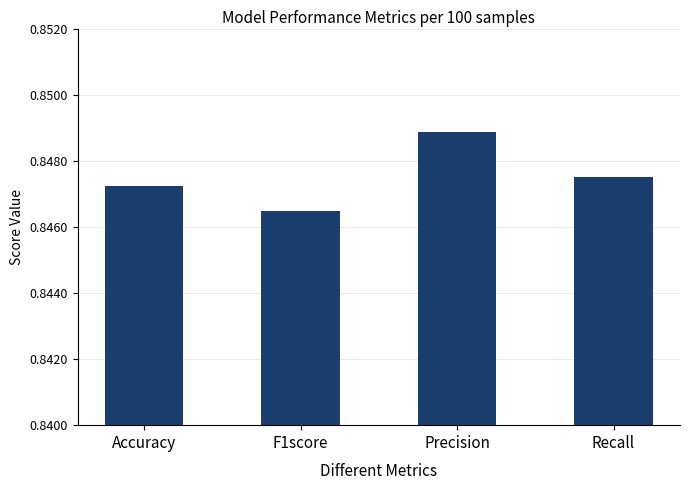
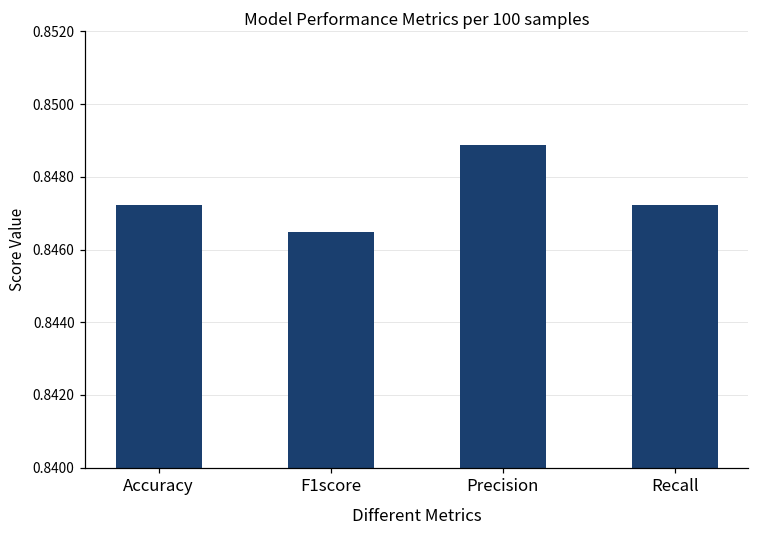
  {
    "Accuracy": 0.8472,
    "F1score": 0.8465,
    "Precision": 0.8489,
-   "Recall": 0.8475
+   "Recall": 0.8472
  }
